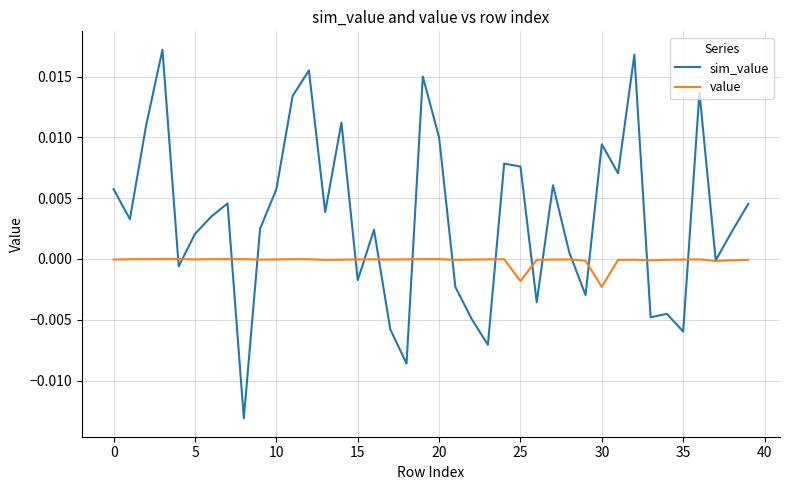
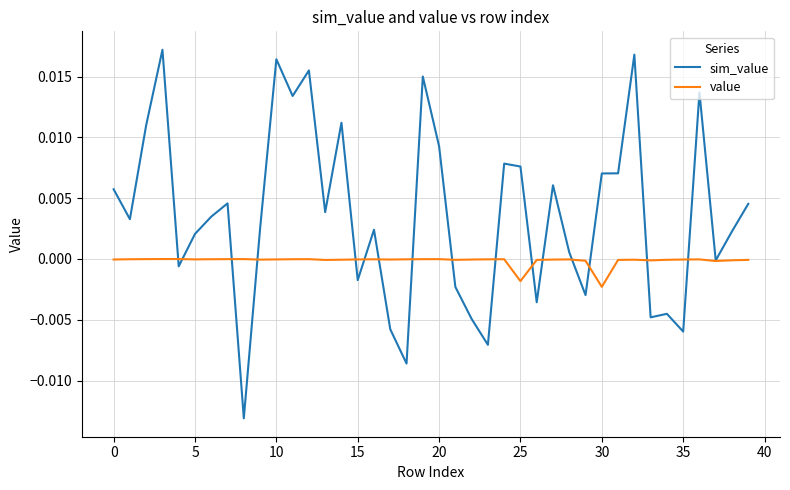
  {
    "sim_value": {
      "0": 0.0057,
      "5": 0.0021,
-     "10": 0.0057,
+     "10": 0.0164,
      "15": -0.0017,
-     "20": 0.0100,
+     "20": 0.0093,
      "25": 0.0076,
-     "30": 0.0094,
+     "30": 0.0070,
      "35": -0.0060
    },
    "value": {
      "0": 0.0000,
      "5": 0.0000,
      "10": 0.0000,
      "15": 0.0000,
      "20": 0.0000,
      "25": -0.0018,
      "30": -0.0023,
      "35": 0.0000
    }
  }
